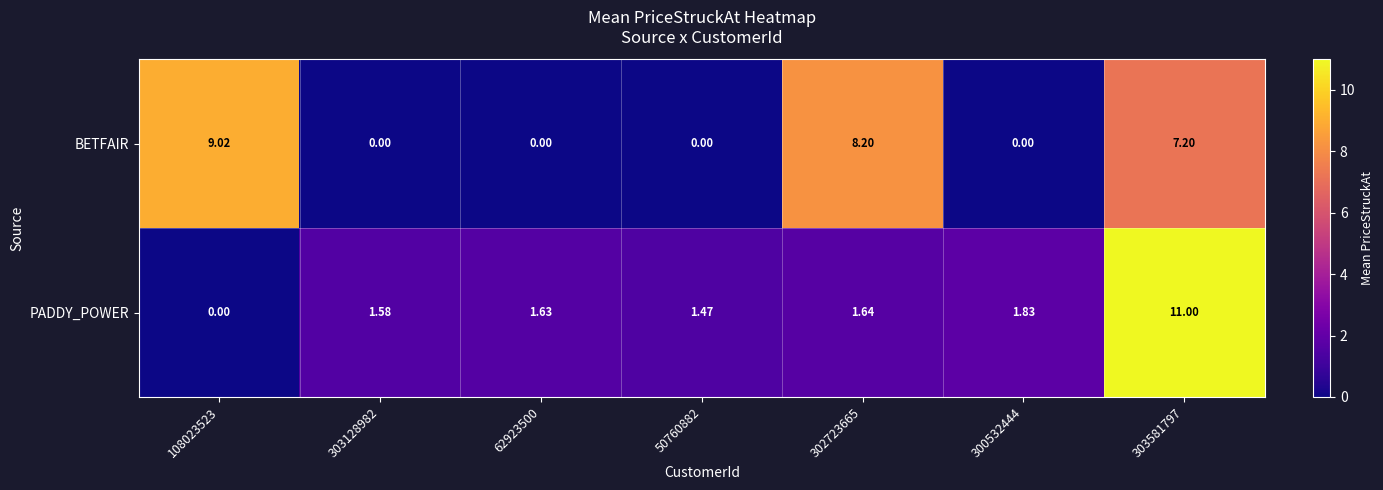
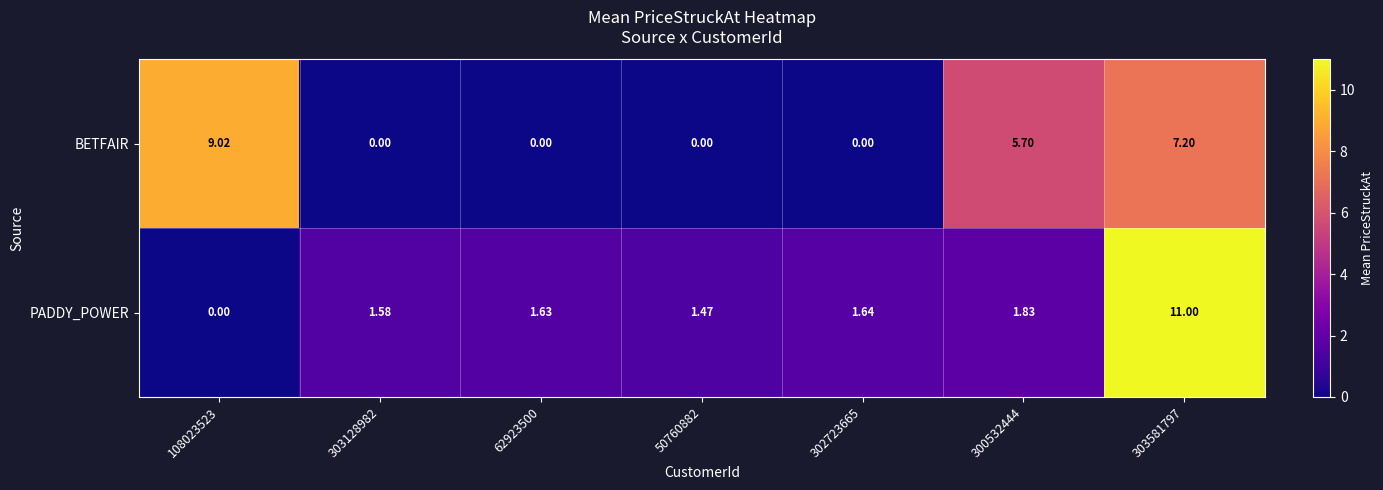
  {
    "BETFAIR": {
      "108023523": 9.02,
      "303128982": 0.00,
      "62923500": 0.00,
      "50760882": 0.00,
-     "302723665": 8.20,
-     "300532444": 0.00,
+     "302723665": 0.00,
+     "300532444": 5.70,
      "303581797": 7.20
    },
    "PADDY_POWER": {
      "108023523": 0.00,
      "303128982": 1.58,
      "62923500": 1.63,
      "50760882": 1.47,
      "302723665": 1.64,
      "300532444": 1.83,
      "303581797": 11.00
    }
  }
